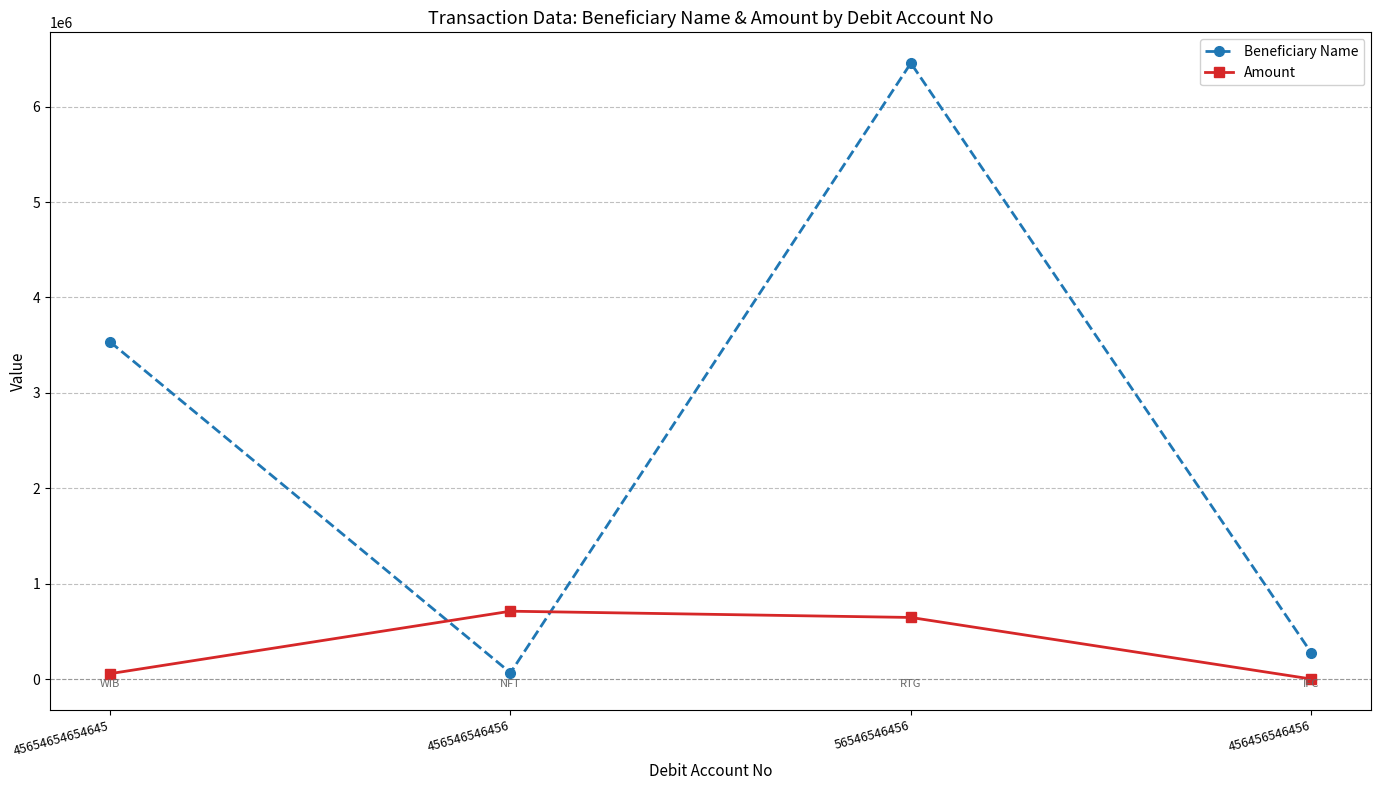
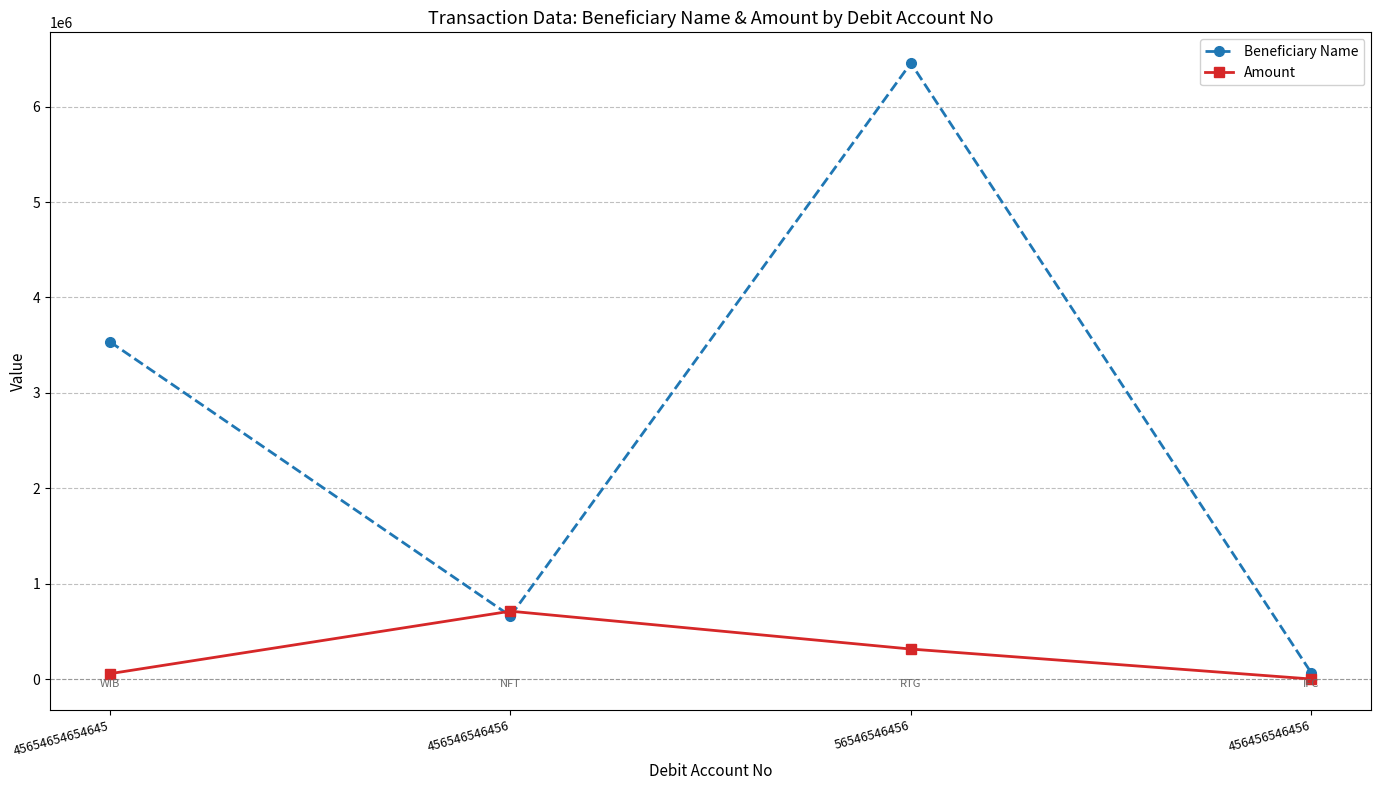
  {
    "Beneficiary Name": {
      "45654654654645": 3500000,
-     "456546546456": 100000,
+     "456546546456": 700000,
      "56546546456": 6500000,
-     "456456546456": 300000
+     "456456546456": 100000
    },
    "Amount": {
      "45654654654645": 100000,
      "456546546456": 700000,
-     "56546546456": 600000,
+     "56546546456": 300000,
      "456456546456": 0
    }
  }
